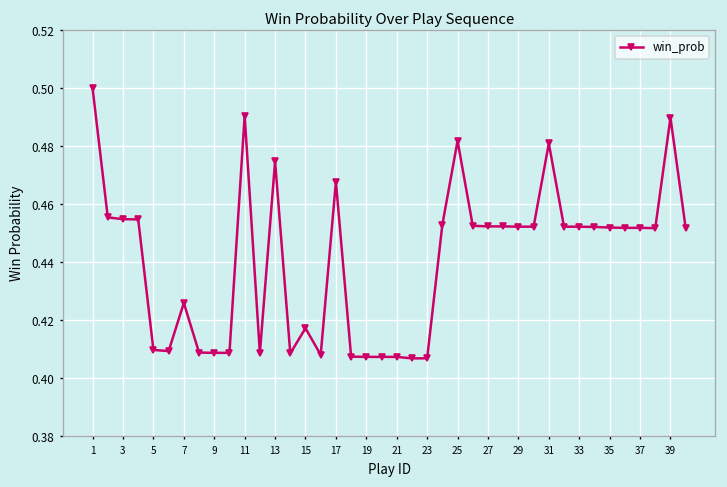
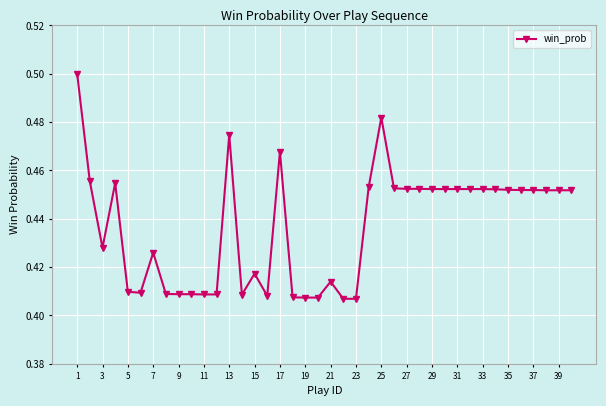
  {
    "1": 0.500,
-   "3": 0.455,
+   "3": 0.428,
    "5": 0.410,
    "7": 0.426,
    "9": 0.409,
-   "11": 0.491,
+   "11": 0.409,
    "13": 0.475,
    "15": 0.417,
    "17": 0.468,
    "19": 0.407,
-   "21": 0.407,
+   "21": 0.414,
    "23": 0.407,
    "25": 0.482,
    "27": 0.452,
    "29": 0.452,
-   "31": 0.481,
+   "31": 0.452,
    "33": 0.452,
    "35": 0.452,
    "37": 0.452,
-   "39": 0.490
+   "39": 0.452
  }
